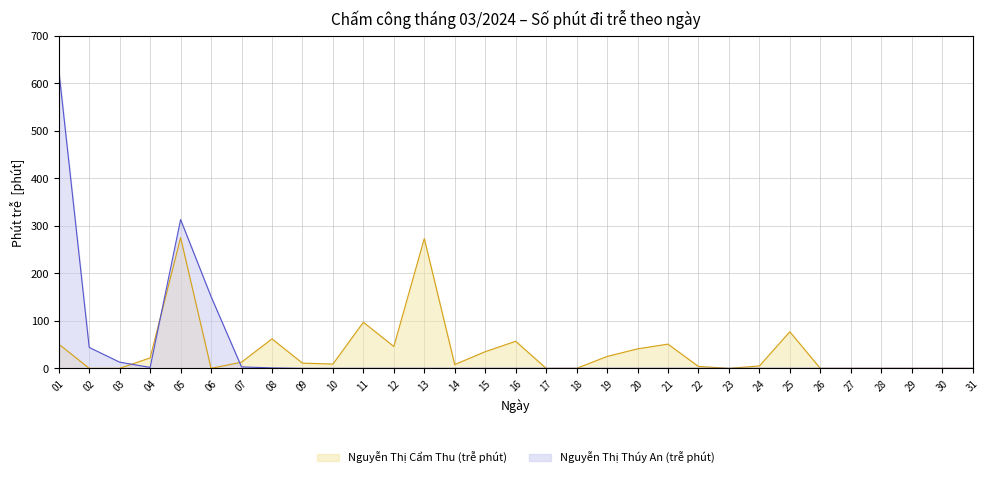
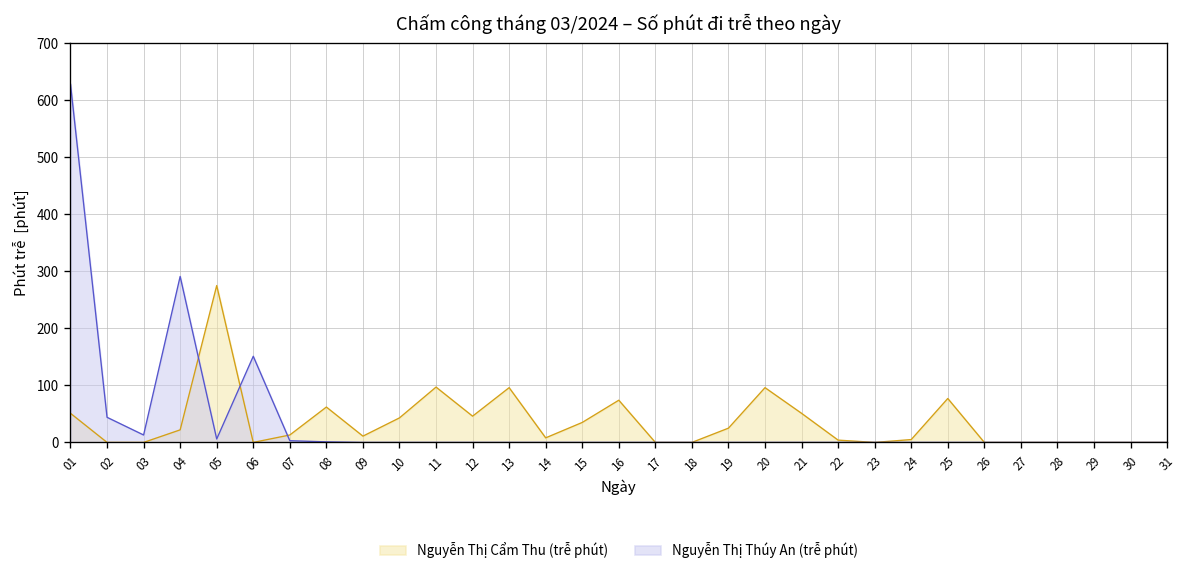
  {
    "Nguyễn Thị Cẩm Thu (trễ phút)": {
      "01": 50,
      "02": 0,
      "03": 0,
      "04": 20,
      "05": 280,
      "06": 0,
      "07": 10,
      "08": 60,
      "09": 10,
-     "10": 10,
+     "10": 40,
      "11": 100,
      "12": 50,
-     "13": 270,
+     "13": 100,
      "14": 10,
      "15": 40,
-     "16": 60,
+     "16": 70,
      "19": 30,
-     "20": 40,
+     "20": 100,
      "21": 50,
      "25": 80
    },
    "Nguyễn Thị Thúy An (trễ phút)": {
      "01": 630,
      "02": 40,
      "03": 10,
-     "04": 0,
-     "05": 310,
+     "04": 290,
+     "05": 10,
      "06": 150,
      "07": 0,
      "08": 0,
      "09": 0,
      "10": 0,
      "11": 0,
      "12": 0,
      "13": 0,
      "14": 0,
      "15": 0,
      "16": 0,
      "19": 0,
      "20": 0,
      "21": 0,
      "25": 0
    }
  }
